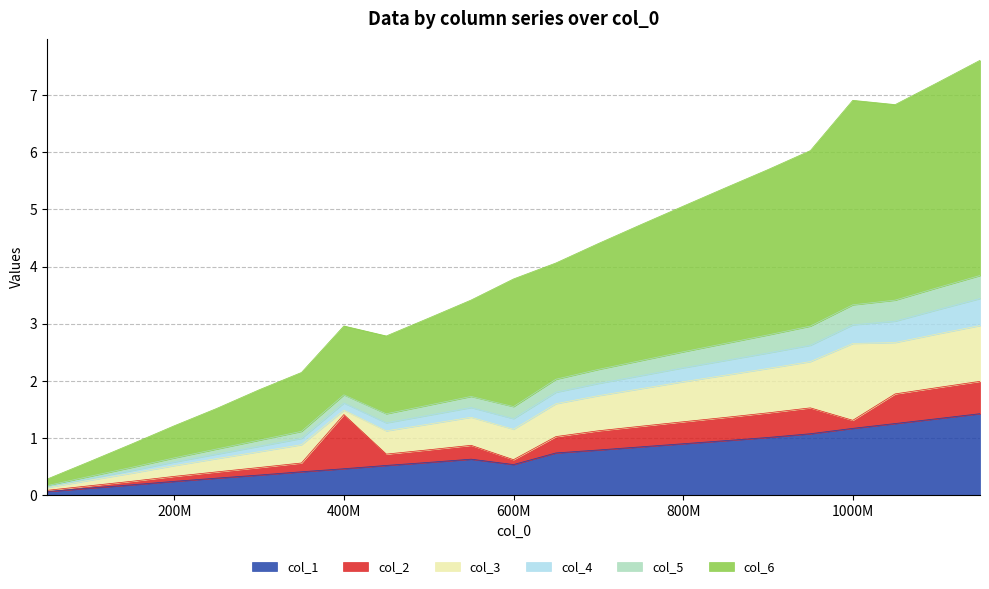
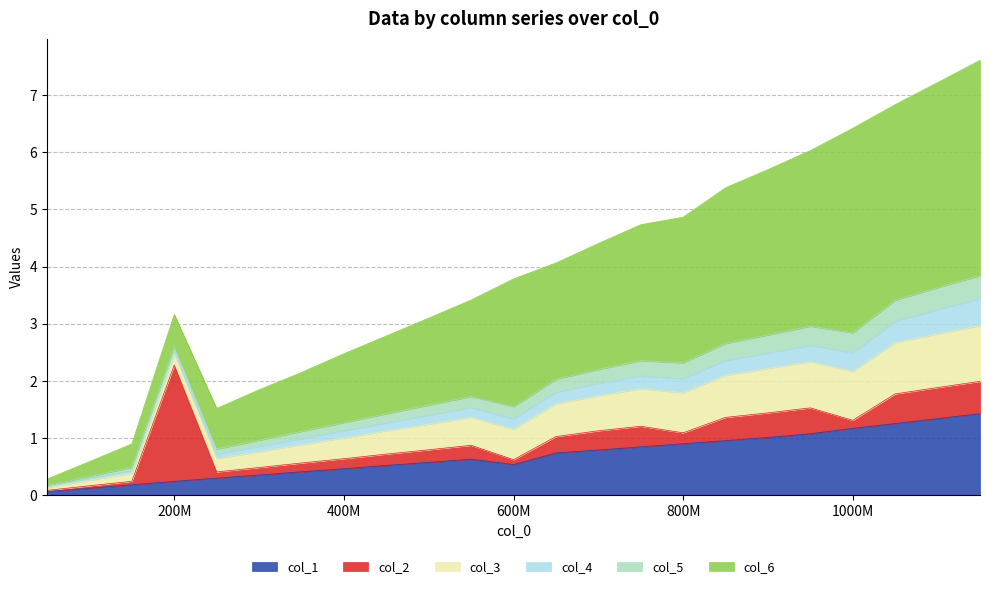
  {
    "col_1": {
      "200M": 0.2,
      "400M": 0.5,
      "600M": 0.5,
      "800M": 0.9,
      "1000M": 1.2
    },
    "col_2": {
-     "200M": 0.1,
-     "400M": 0.9,
+     "200M": 2.0,
+     "400M": 0.2,
      "600M": 0.1,
-     "800M": 0.4,
+     "800M": 0.2,
      "1000M": 0.1
    },
    "col_3": {
      "200M": 0.2,
-     "400M": 0.1,
+     "400M": 0.4,
      "600M": 0.5,
      "800M": 0.7,
-     "1000M": 1.3
+     "1000M": 0.9
    },
    "col_6": {
      "200M": 0.6,
      "400M": 1.2,
      "600M": 2.2,
      "800M": 2.5,
      "1000M": 3.6
    }
  }
